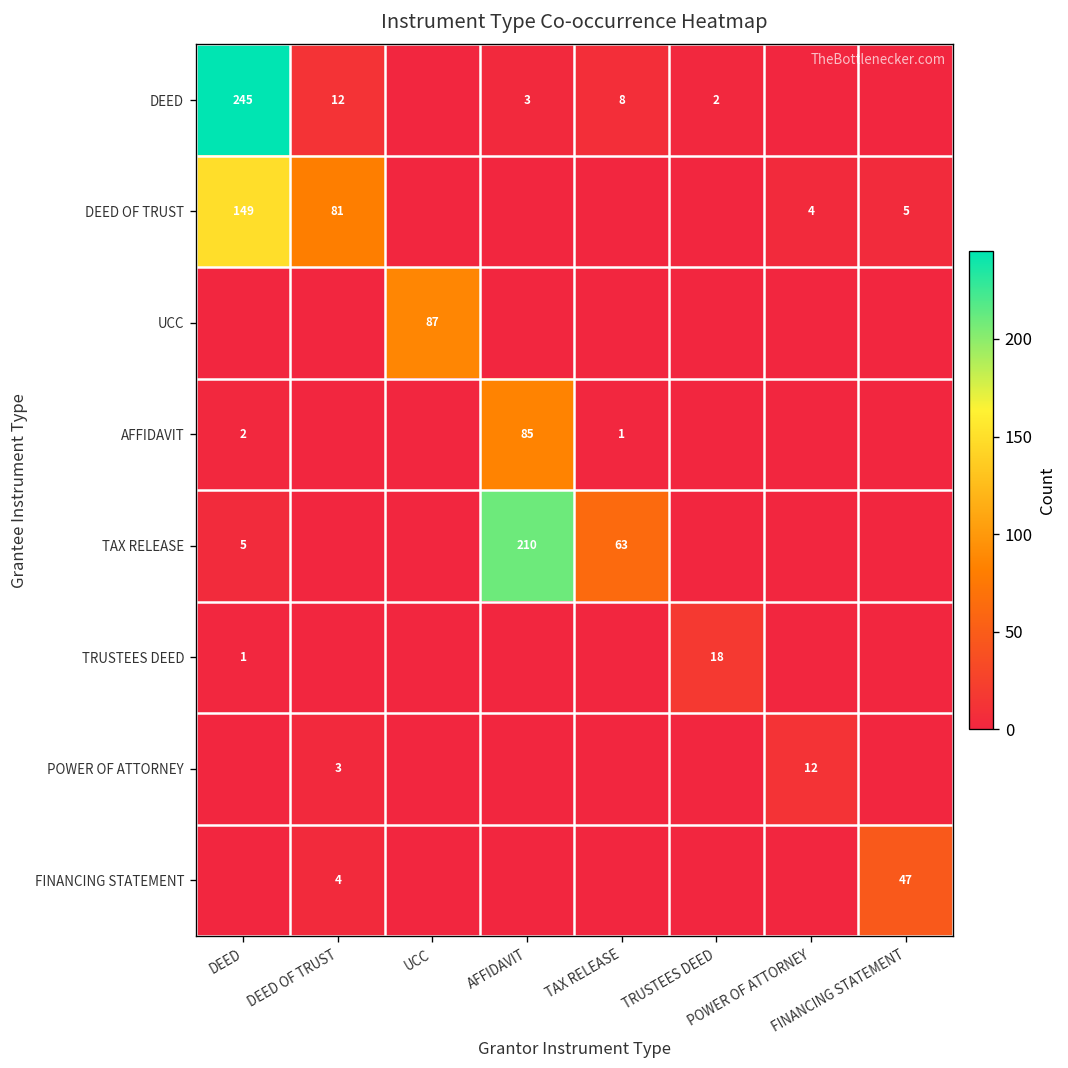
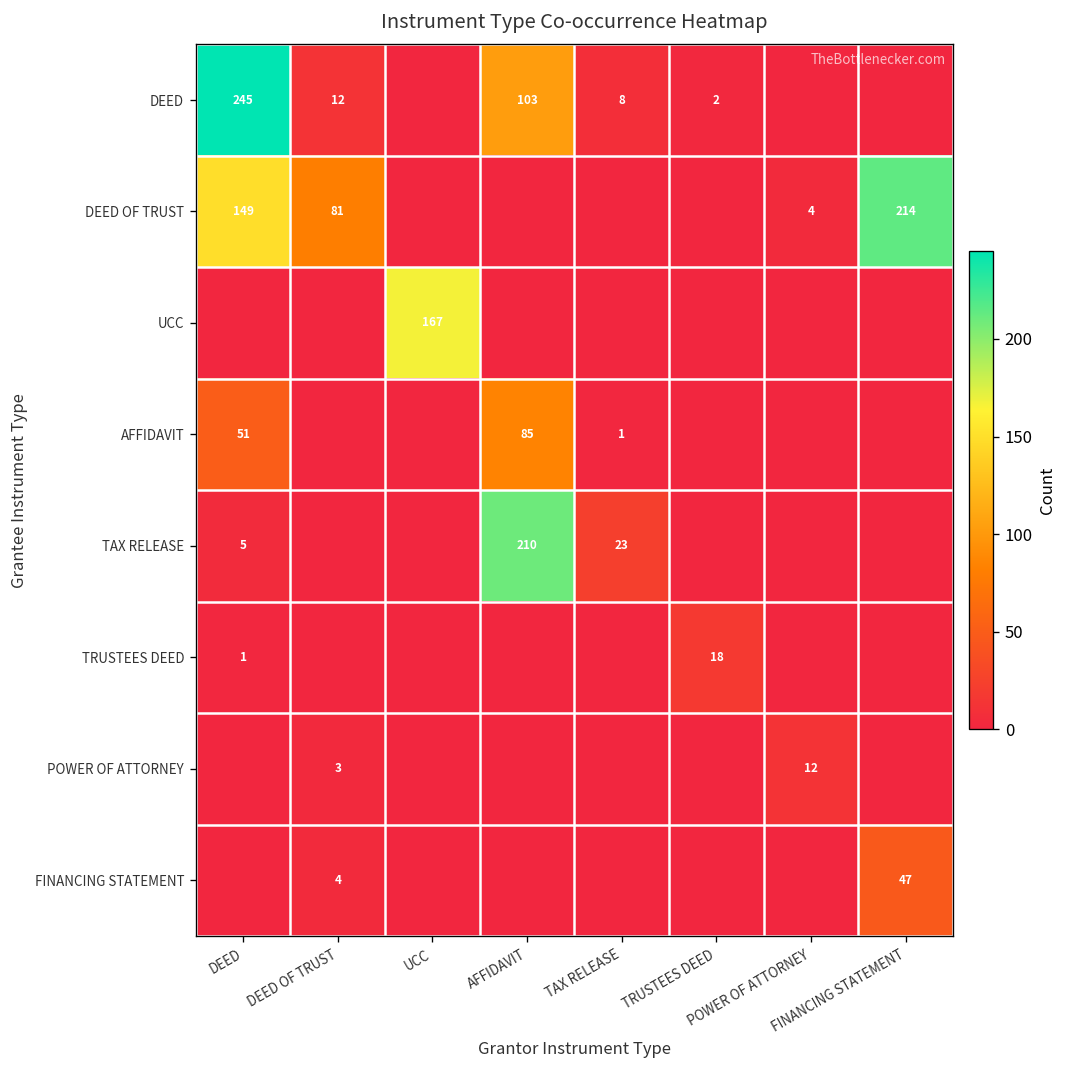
  {
    "DEED": {
      "DEED": 245,
      "DEED OF TRUST": 12,
-     "AFFIDAVIT": 3,
+     "AFFIDAVIT": 103,
      "TAX RELEASE": 8,
      "TRUSTEES DEED": 2
    },
    "DEED OF TRUST": {
      "DEED": 149,
      "DEED OF TRUST": 81,
      "POWER OF ATTORNEY": 4,
-     "FINANCING STATEMENT": 5
+     "FINANCING STATEMENT": 214
    },
    "UCC": {
-     "UCC": 87
+     "UCC": 167
    },
    "AFFIDAVIT": {
-     "DEED": 2,
+     "DEED": 51,
      "AFFIDAVIT": 85,
      "TAX RELEASE": 1
    },
    "TAX RELEASE": {
      "DEED": 5,
      "AFFIDAVIT": 210,
-     "TAX RELEASE": 63
+     "TAX RELEASE": 23
    },
    "TRUSTEES DEED": {
      "DEED": 1,
      "TRUSTEES DEED": 18
    },
    "POWER OF ATTORNEY": {
      "DEED OF TRUST": 3,
      "POWER OF ATTORNEY": 12
    },
    "FINANCING STATEMENT": {
      "DEED OF TRUST": 4,
      "FINANCING STATEMENT": 47
    }
  }
